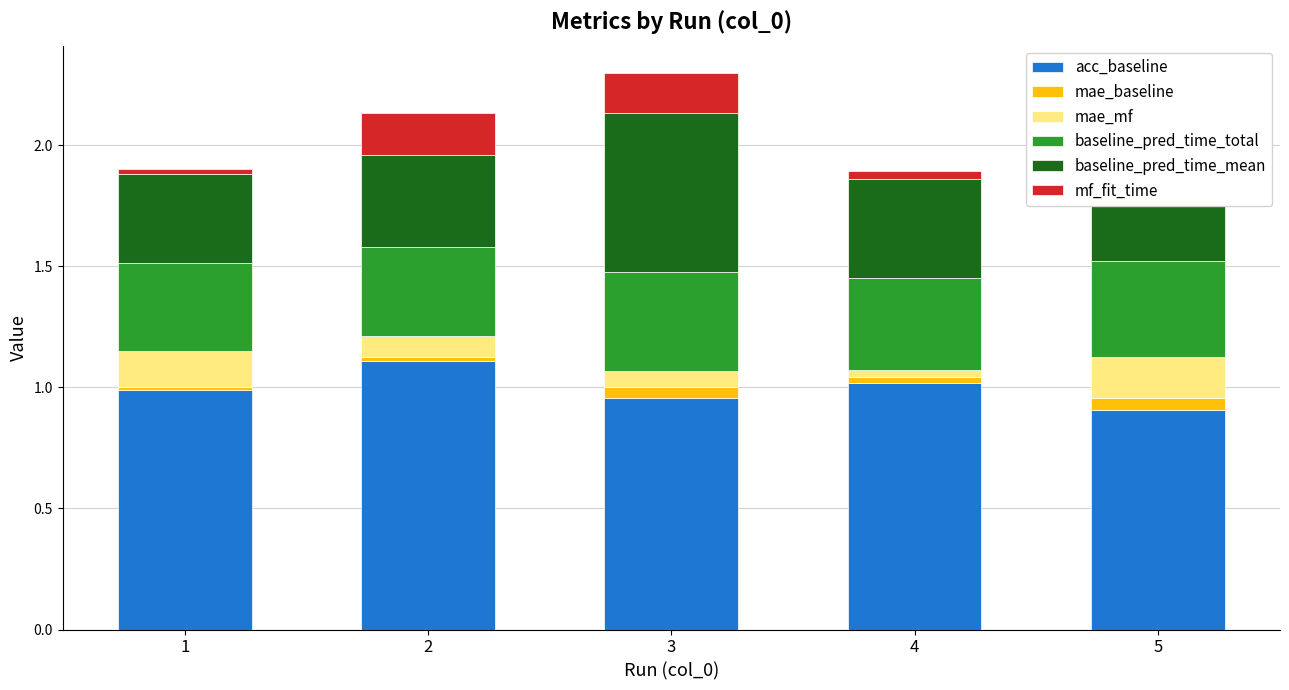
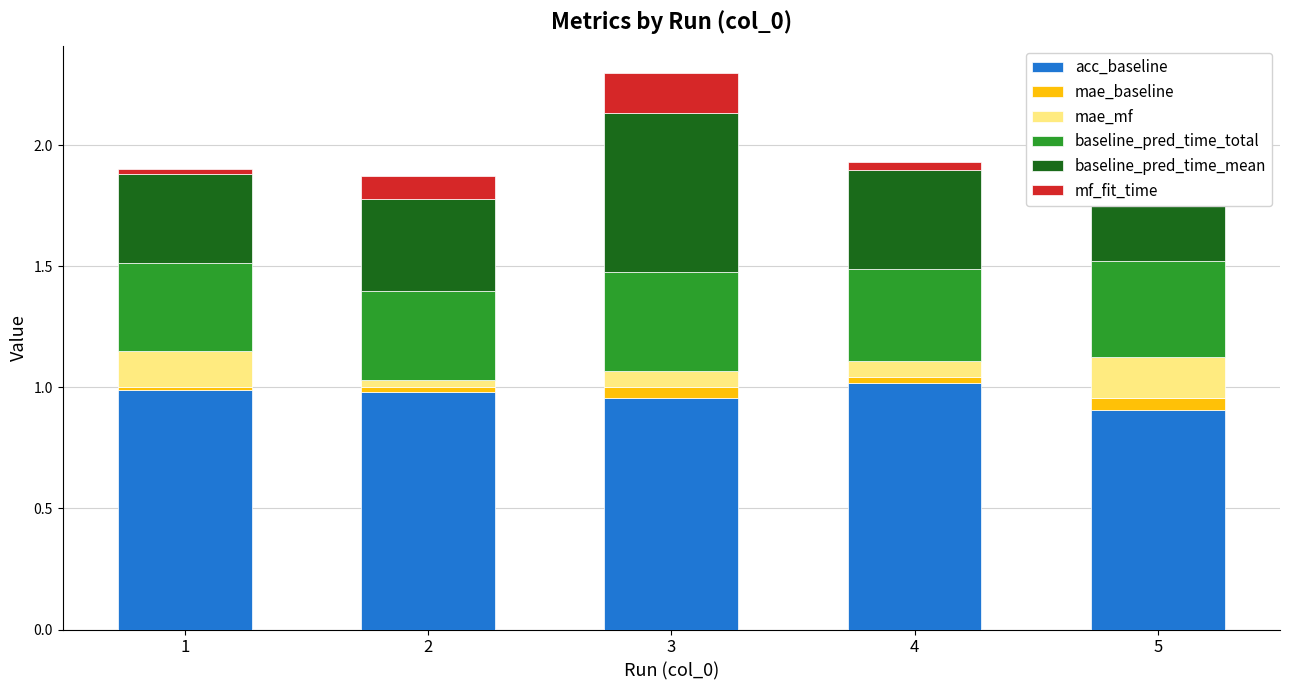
  {
    "acc_baseline": {
      "1": 0.99,
-     "2": 1.11,
+     "2": 0.98,
      "3": 0.96,
      "4": 1.02,
      "5": 0.91
    },
    "mae_baseline": {
      "2": 0.02,
      "3": 0.04,
      "4": 0.03,
      "5": 0.05
    },
    "mae_mf": {
      "1": 0.15,
-     "2": 0.09,
+     "2": 0.03,
      "3": 0.07,
-     "4": 0.03,
+     "4": 0.06,
      "5": 0.17
    },
    "mf_fit_time": {
      "1": 0.02,
-     "2": 0.17,
+     "2": 0.10,
      "3": 0.16,
      "4": 0.03
    }
  }
